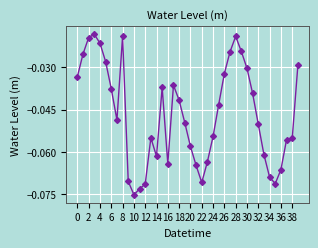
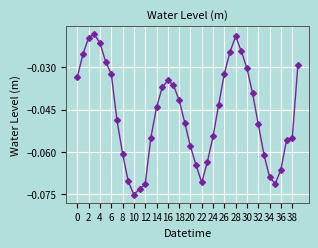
  {
    "0": -0.033,
    "2": -0.019,
    "4": -0.021,
-   "6": -0.038,
-   "8": -0.019,
+   "6": -0.032,
+   "8": -0.061,
    "10": -0.075,
    "12": -0.071,
-   "14": -0.062,
-   "16": -0.064,
+   "14": -0.044,
+   "16": -0.035,
    "18": -0.042,
    "20": -0.058,
    "22": -0.071,
    "24": -0.055,
    "26": -0.032,
    "28": -0.019,
    "30": -0.030,
    "32": -0.050,
    "34": -0.069,
    "36": -0.066,
    "38": -0.055
  }
